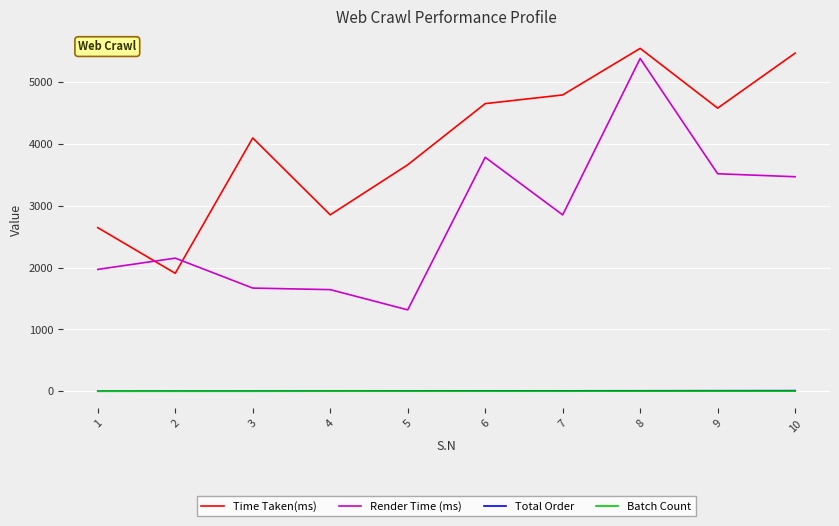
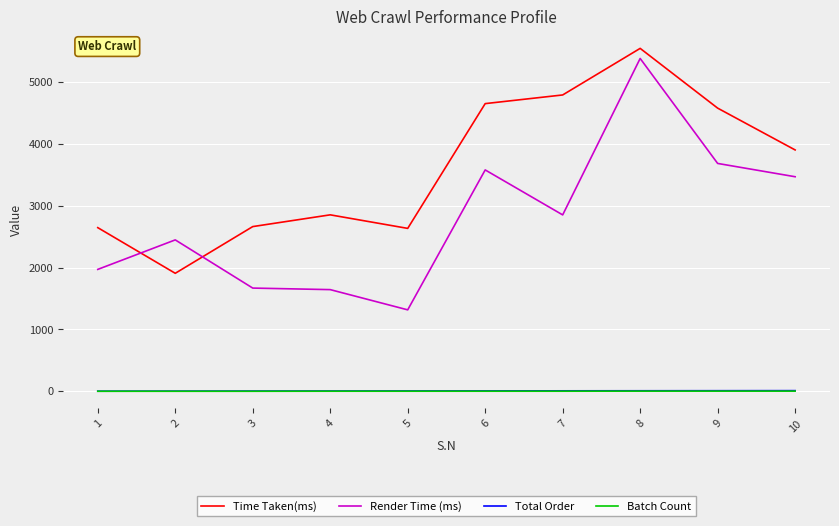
  {
    "Time Taken(ms)": {
      "1": 2600,
      "2": 1900,
-     "3": 4100,
+     "3": 2700,
      "4": 2900,
-     "5": 3700,
+     "5": 2600,
      "6": 4700,
      "7": 4800,
      "8": 5500,
      "9": 4600,
-     "10": 5500
+     "10": 3900
    },
    "Render Time (ms)": {
      "1": 2000,
-     "2": 2200,
+     "2": 2400,
      "3": 1700,
      "4": 1600,
      "5": 1300,
-     "6": 3800,
+     "6": 3600,
      "7": 2900,
      "8": 5400,
-     "9": 3500,
+     "9": 3700,
      "10": 3500
    },
    "Batch Count": {
      "1": 0,
      "2": 0,
      "3": 0,
      "4": 0,
      "5": 0,
      "6": 0,
      "7": 0,
      "8": 0,
      "9": 0,
      "10": 0
    }
  }
